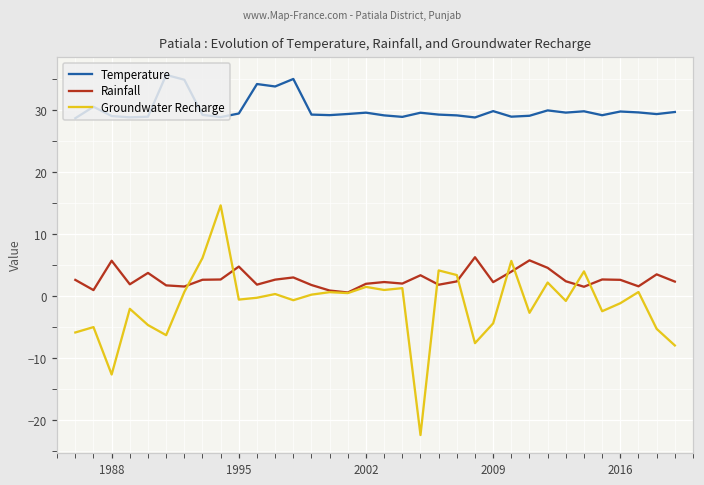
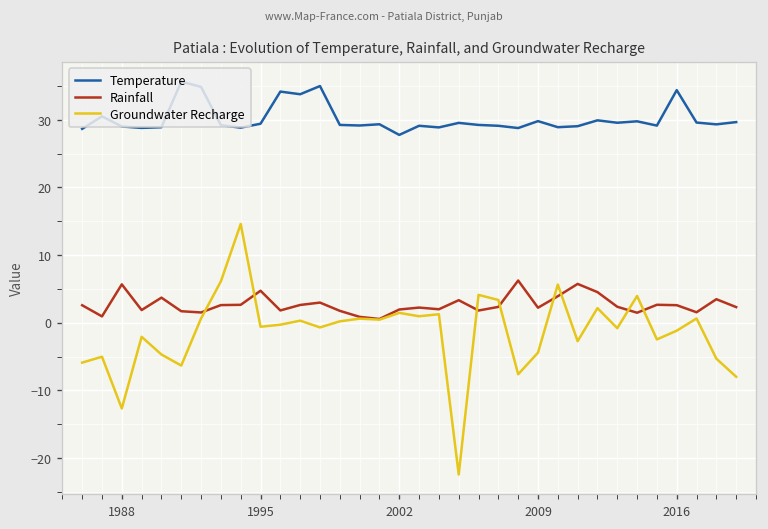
  {
    "Temperature": {
      "1988": 29,
      "1995": 29,
-     "2002": 30,
+     "2002": 28,
      "2009": 30,
-     "2016": 30
+     "2016": 34
    },
    "Rainfall": {
      "1988": 6,
      "1995": 5,
      "2002": 2,
      "2009": 2,
      "2016": 3
    },
    "Groundwater Recharge": {
      "1988": -13,
      "1995": -1,
      "2002": 1,
      "2009": -4,
      "2016": -1
    }
  }
